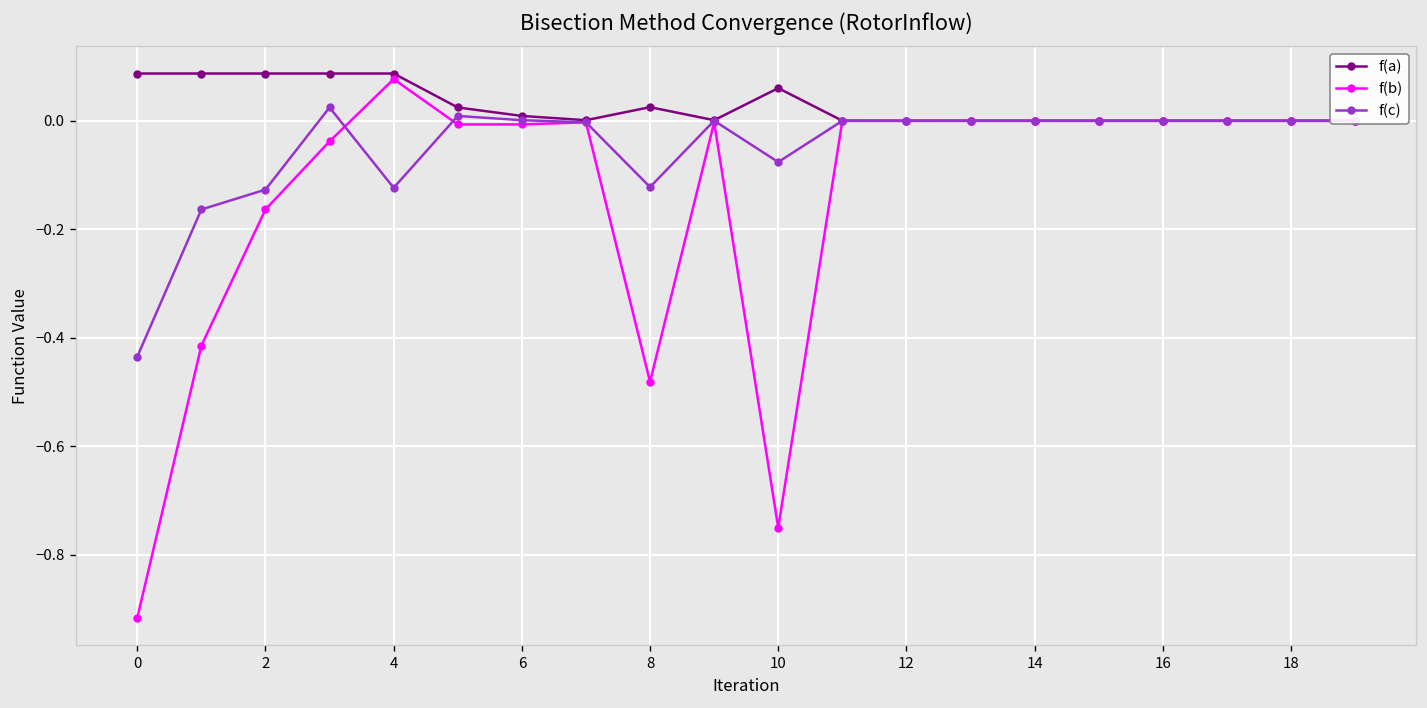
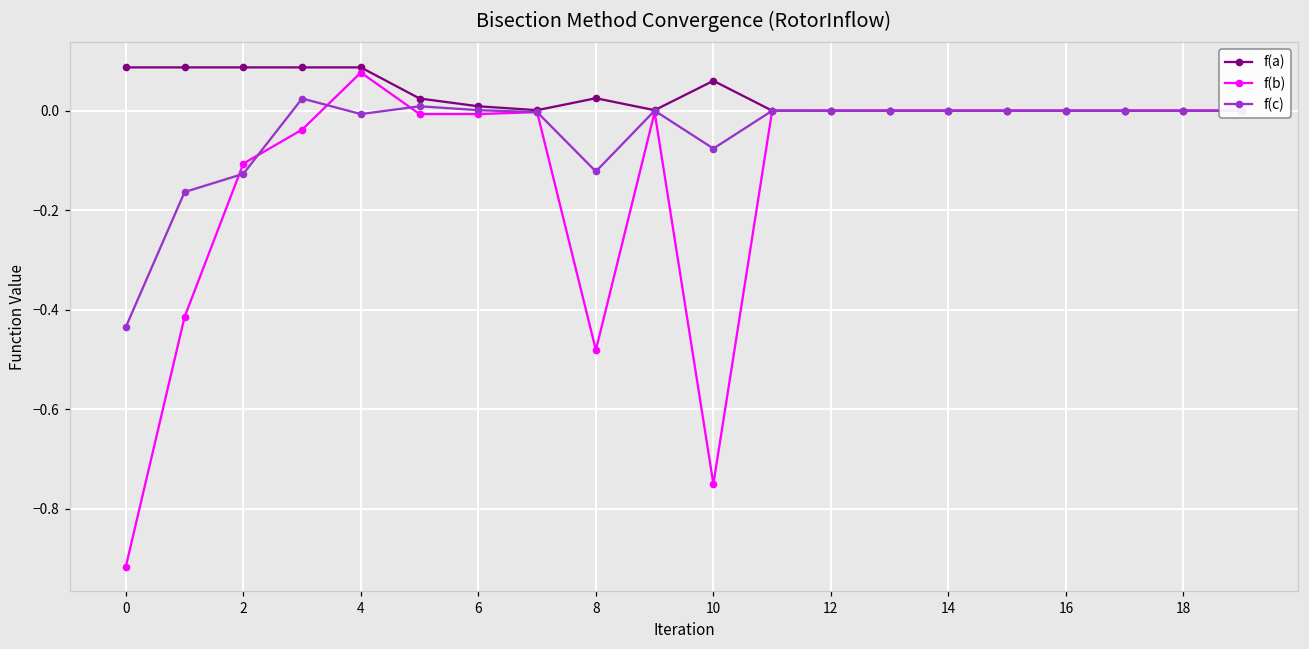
  {
    "f(a)": {
      "0": 0.09,
      "2": 0.09,
      "4": 0.09,
      "6": 0.01,
      "8": 0.03,
      "10": 0.06
    },
    "f(b)": {
      "0": -0.92,
-     "2": -0.16,
+     "2": -0.11,
      "4": 0.08,
      "6": -0.01,
      "8": -0.48,
      "10": -0.75
    },
    "f(c)": {
      "0": -0.43,
      "2": -0.13,
-     "4": -0.12,
+     "4": -0.01,
      "6": 0.00,
      "8": -0.12,
      "10": -0.08
    }
  }
